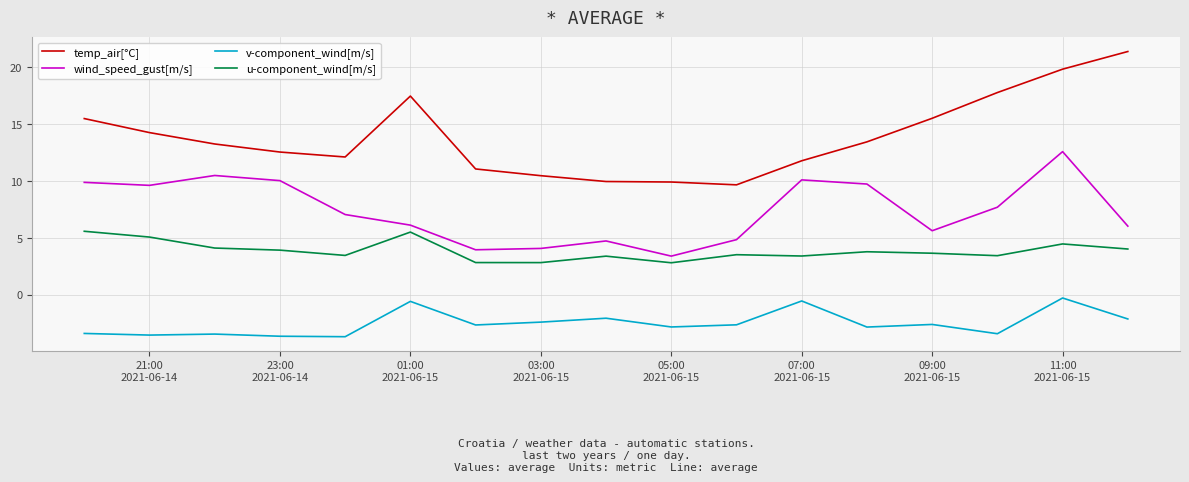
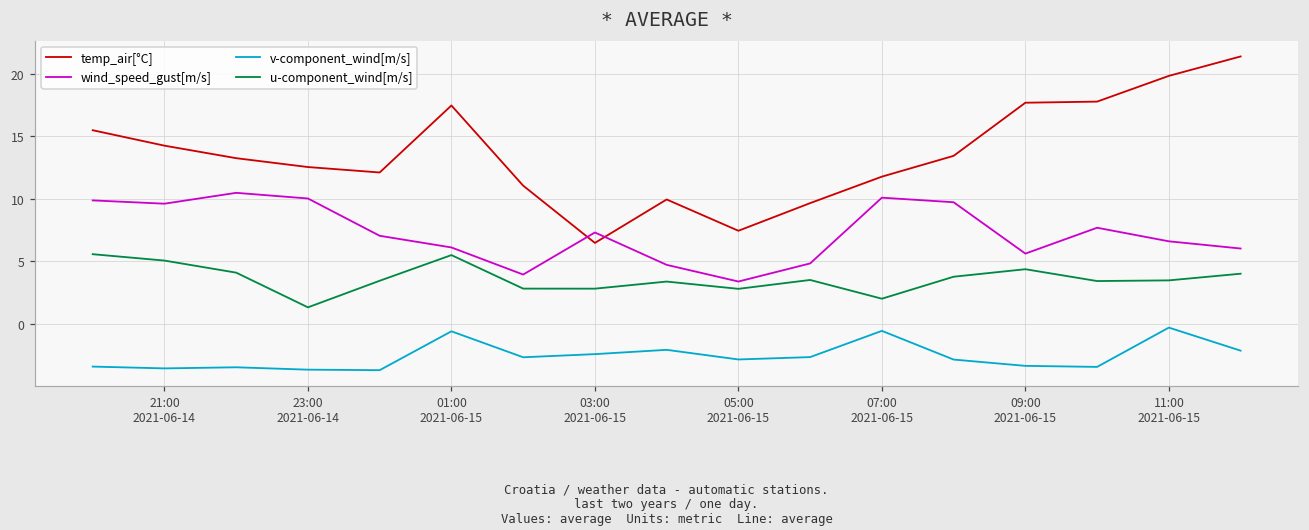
  {
    "temp_air[°C]": {
      "21:00 2021-06-14": 14.3,
      "23:00 2021-06-14": 12.5,
      "01:00 2021-06-15": 17.5,
-     "03:00 2021-06-15": 10.5,
-     "05:00 2021-06-15": 9.9,
+     "03:00 2021-06-15": 6.5,
+     "05:00 2021-06-15": 7.5,
      "07:00 2021-06-15": 11.8,
-     "09:00 2021-06-15": 15.5,
+     "09:00 2021-06-15": 17.7,
      "11:00 2021-06-15": 19.8
    },
    "wind_speed_gust[m/s]": {
      "21:00 2021-06-14": 9.6,
      "23:00 2021-06-14": 10.0,
      "01:00 2021-06-15": 6.1,
-     "03:00 2021-06-15": 4.1,
+     "03:00 2021-06-15": 7.3,
      "05:00 2021-06-15": 3.4,
      "07:00 2021-06-15": 10.1,
      "09:00 2021-06-15": 5.6,
-     "11:00 2021-06-15": 12.6
+     "11:00 2021-06-15": 6.6
    },
    "v-component_wind[m/s]": {
      "21:00 2021-06-14": -3.5,
      "23:00 2021-06-14": -3.6,
      "01:00 2021-06-15": -0.6,
      "03:00 2021-06-15": -2.4,
      "05:00 2021-06-15": -2.8,
      "07:00 2021-06-15": -0.5,
-     "09:00 2021-06-15": -2.6,
+     "09:00 2021-06-15": -3.3,
      "11:00 2021-06-15": -0.3
    },
    "u-component_wind[m/s]": {
      "21:00 2021-06-14": 5.1,
-     "23:00 2021-06-14": 3.9,
+     "23:00 2021-06-14": 1.3,
      "01:00 2021-06-15": 5.5,
      "03:00 2021-06-15": 2.8,
      "05:00 2021-06-15": 2.8,
-     "07:00 2021-06-15": 3.4,
-     "09:00 2021-06-15": 3.7,
-     "11:00 2021-06-15": 4.5
+     "07:00 2021-06-15": 2.0,
+     "09:00 2021-06-15": 4.4,
+     "11:00 2021-06-15": 3.5
    }
  }
